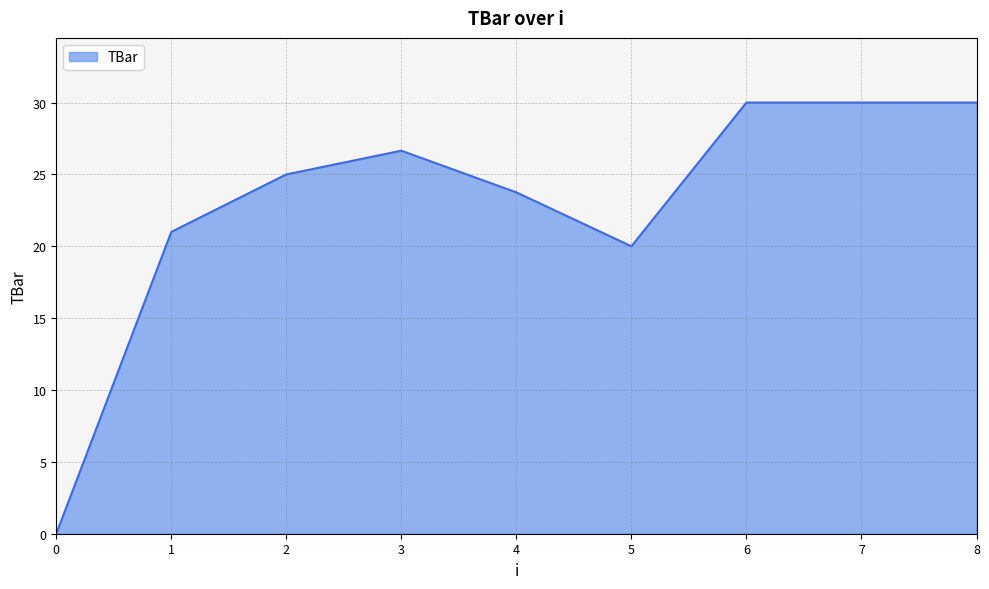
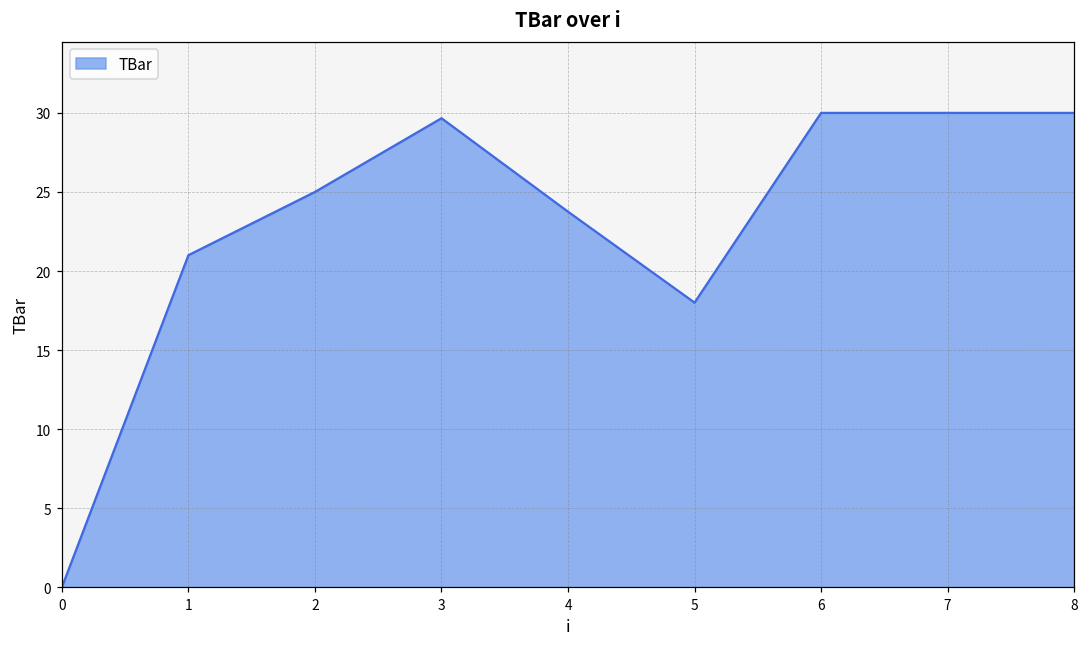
  {
    "0": 0.0,
    "1": 21.0,
    "2": 25.0,
-   "3": 26.7,
+   "3": 29.7,
    "4": 23.8,
-   "5": 20,
+   "5": 18,
    "6": 30.0,
    "7": 30.0,
    "8": 30.0
  }
